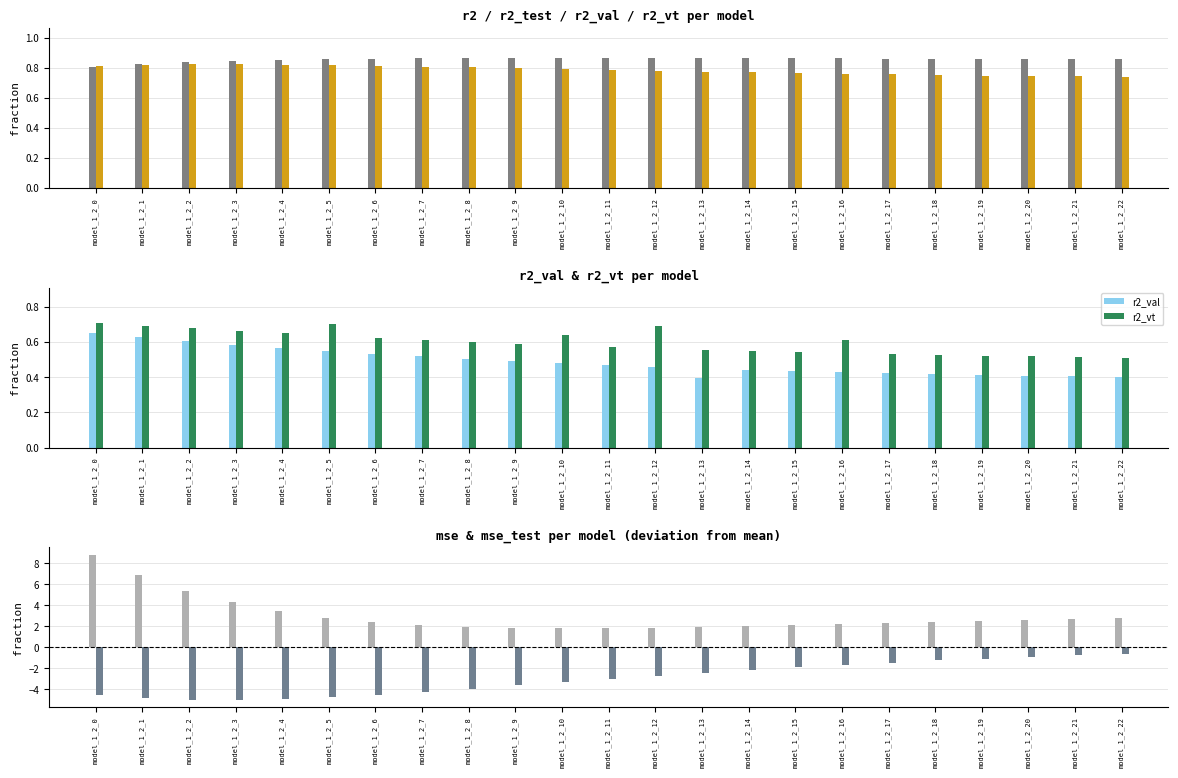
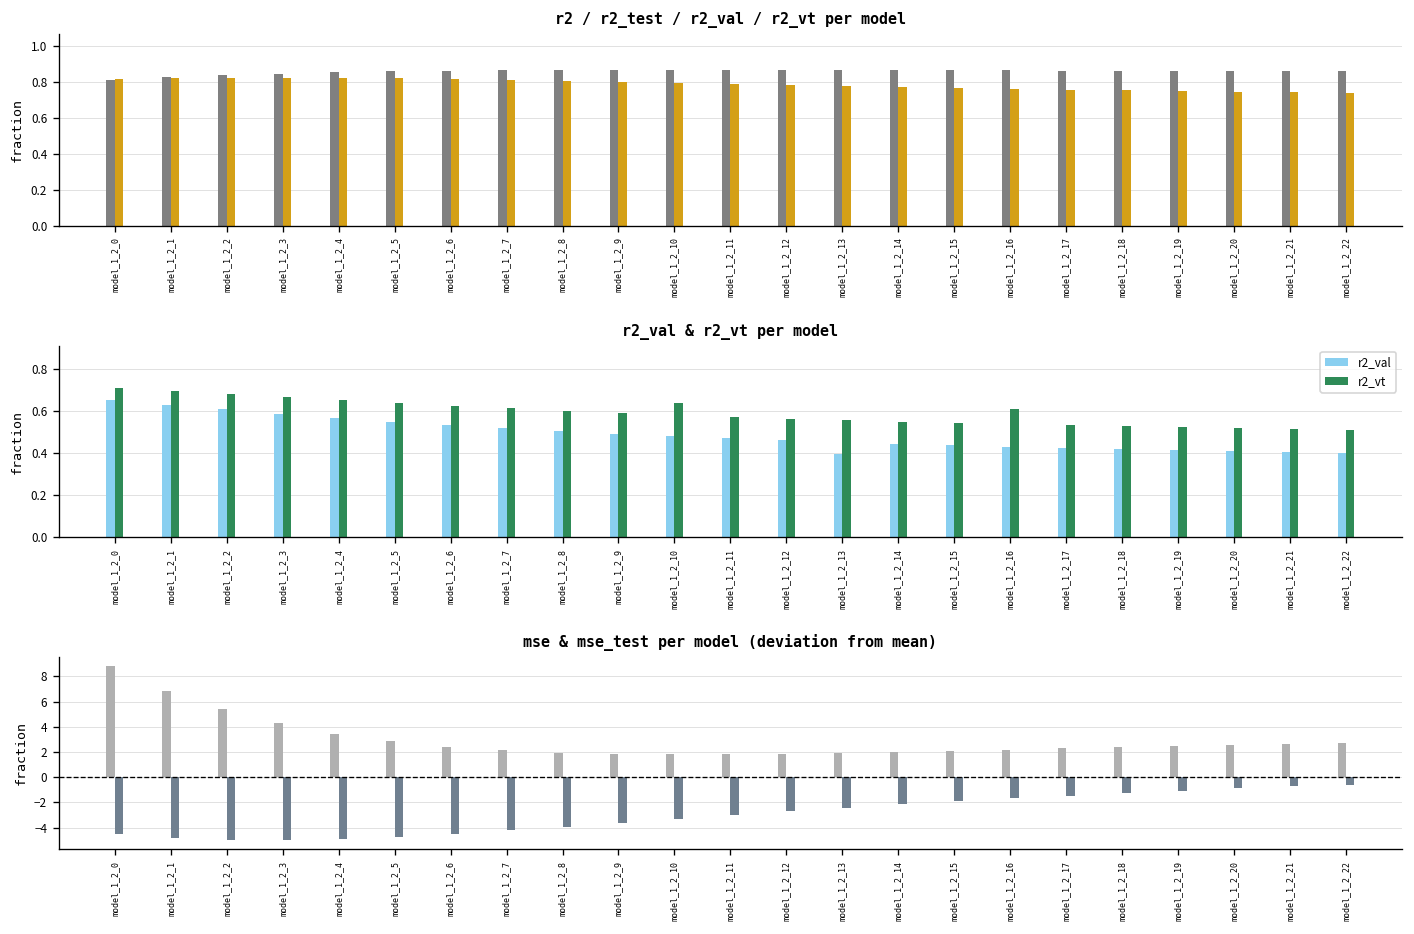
  {
    "r2_val & r2_vt per model": {
      "r2_val": {
        "model_1_2_0": 0.65,
        "model_1_2_1": 0.63,
        "model_1_2_2": 0.61,
        "model_1_2_3": 0.59,
        "model_1_2_4": 0.57,
        "model_1_2_5": 0.55,
        "model_1_2_6": 0.53,
        "model_1_2_7": 0.52,
        "model_1_2_8": 0.50,
        "model_1_2_9": 0.49,
        "model_1_2_10": 0.48,
        "model_1_2_11": 0.47,
        "model_1_2_12": 0.46,
        "model_1_2_13": 0.40,
        "model_1_2_14": 0.44,
        "model_1_2_15": 0.44,
        "model_1_2_16": 0.43,
        "model_1_2_17": 0.42,
        "model_1_2_18": 0.42,
        "model_1_2_19": 0.41,
        "model_1_2_20": 0.41,
        "model_1_2_21": 0.40,
        "model_1_2_22": 0.40
      },
      "r2_vt": {
        "model_1_2_0": 0.71,
        "model_1_2_1": 0.69,
        "model_1_2_2": 0.68,
        "model_1_2_3": 0.66,
        "model_1_2_4": 0.65,
-       "model_1_2_5": 0.70,
+       "model_1_2_5": 0.64,
        "model_1_2_6": 0.62,
        "model_1_2_7": 0.61,
        "model_1_2_8": 0.60,
        "model_1_2_9": 0.59,
        "model_1_2_10": 0.64,
        "model_1_2_11": 0.57,
-       "model_1_2_12": 0.69,
+       "model_1_2_12": 0.56,
        "model_1_2_13": 0.56,
        "model_1_2_14": 0.55,
        "model_1_2_15": 0.54,
        "model_1_2_16": 0.61,
        "model_1_2_17": 0.53,
        "model_1_2_18": 0.53,
        "model_1_2_19": 0.52,
        "model_1_2_20": 0.52,
        "model_1_2_21": 0.51,
        "model_1_2_22": 0.51
      }
    }
  }
